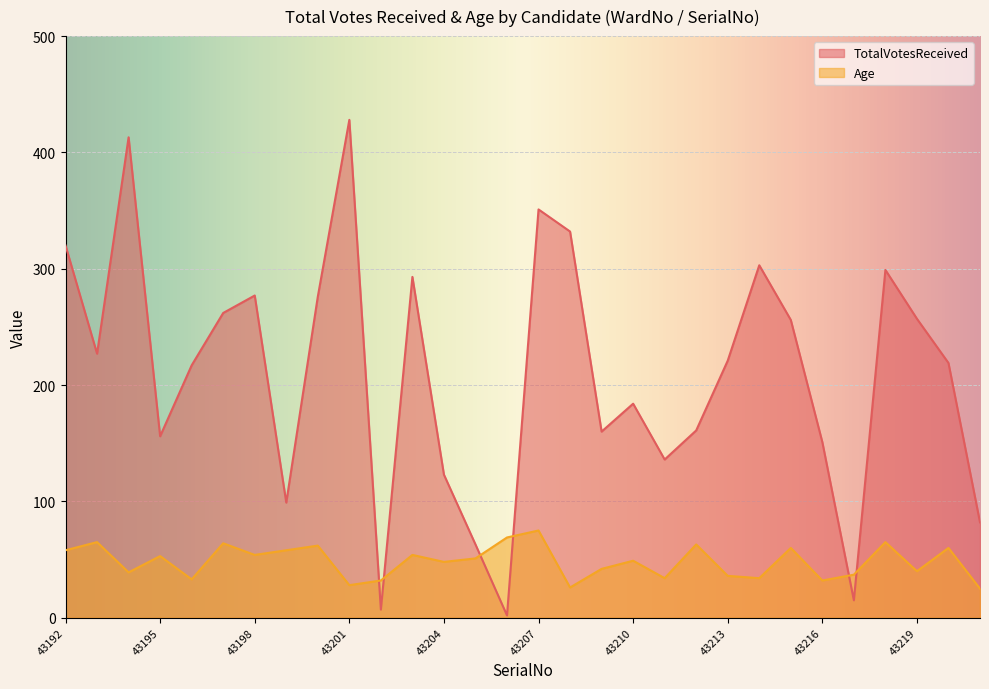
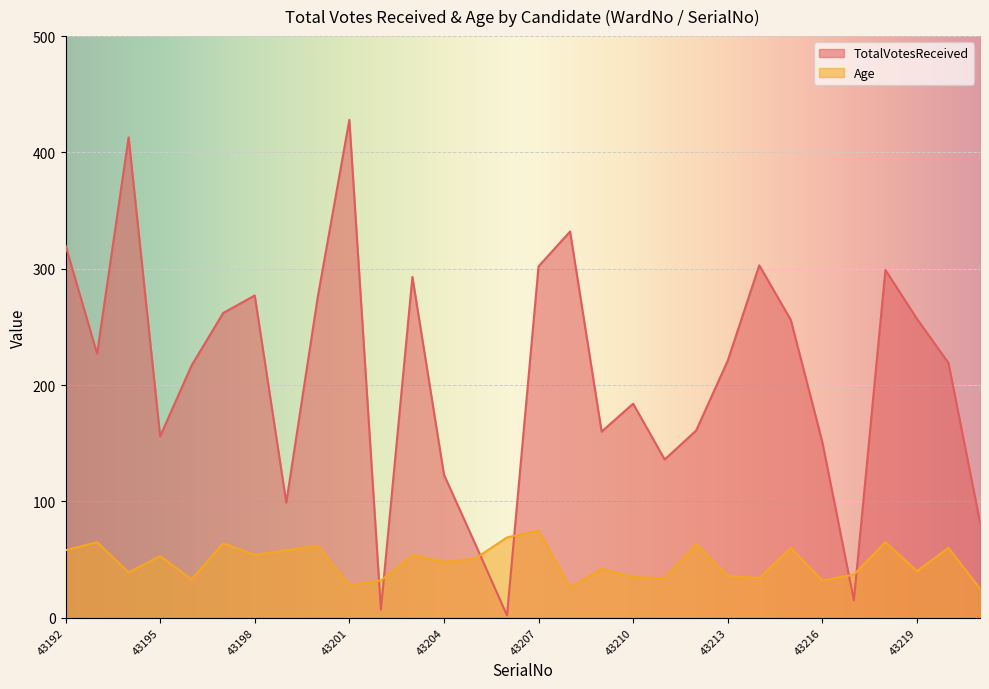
  {
    "TotalVotesReceived": {
      "43192": 320,
      "43195": 156,
      "43198": 277,
      "43201": 428,
      "43204": 123,
-     "43207": 351,
+     "43207": 302,
      "43210": 184,
      "43213": 221,
      "43216": 151,
      "43219": 257
    },
    "Age": {
      "43192": 58,
      "43195": 53,
      "43198": 54,
      "43201": 28,
      "43204": 48,
      "43207": 75,
-     "43210": 49,
+     "43210": 35,
      "43213": 36,
      "43216": 32,
      "43219": 40
    }
  }
